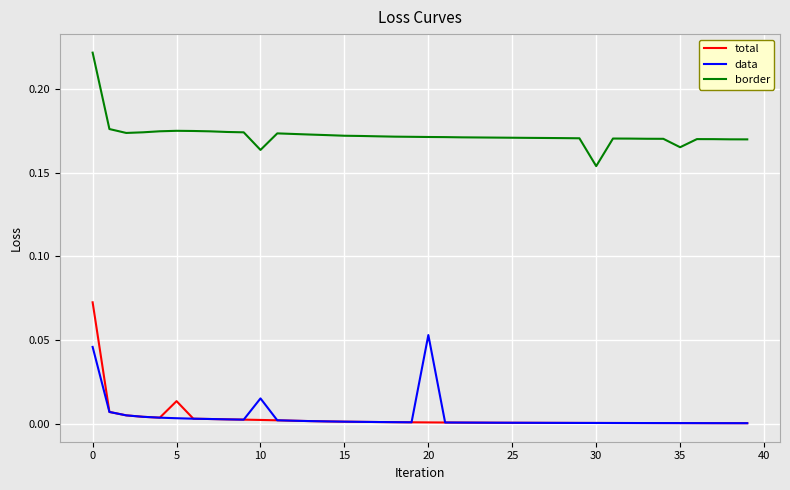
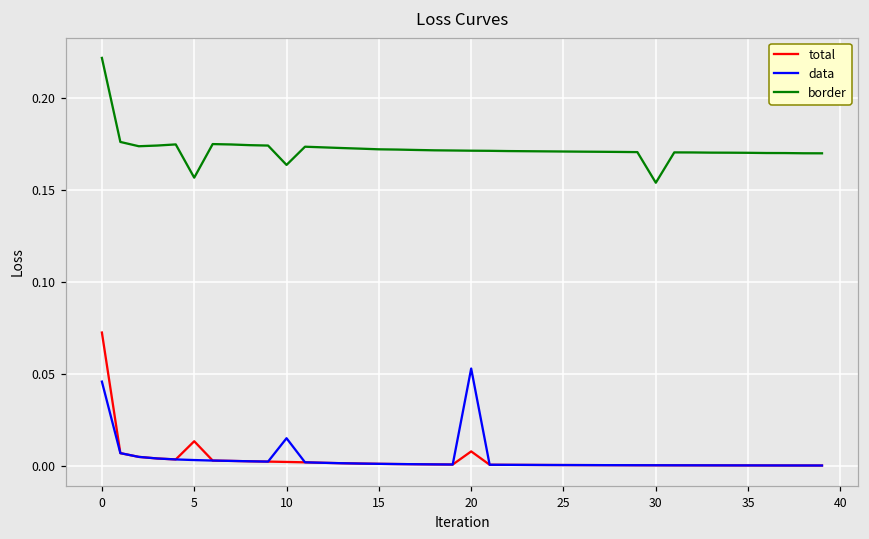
  {
    "total": {
      "0": 0.073,
      "5": 0.014,
      "10": 0.002,
-     "20": 0.001
+     "20": 0.008
    },
    "data": {
      "0": 0.046,
      "5": 0.003,
      "10": 0.015,
      "20": 0.053
    },
    "border": {
      "0": 0.222,
-     "5": 0.175,
+     "5": 0.157,
      "10": 0.164,
      "15": 0.172,
      "20": 0.171,
      "25": 0.171,
      "30": 0.154,
-     "35": 0.165
+     "35": 0.170
    }
  }
